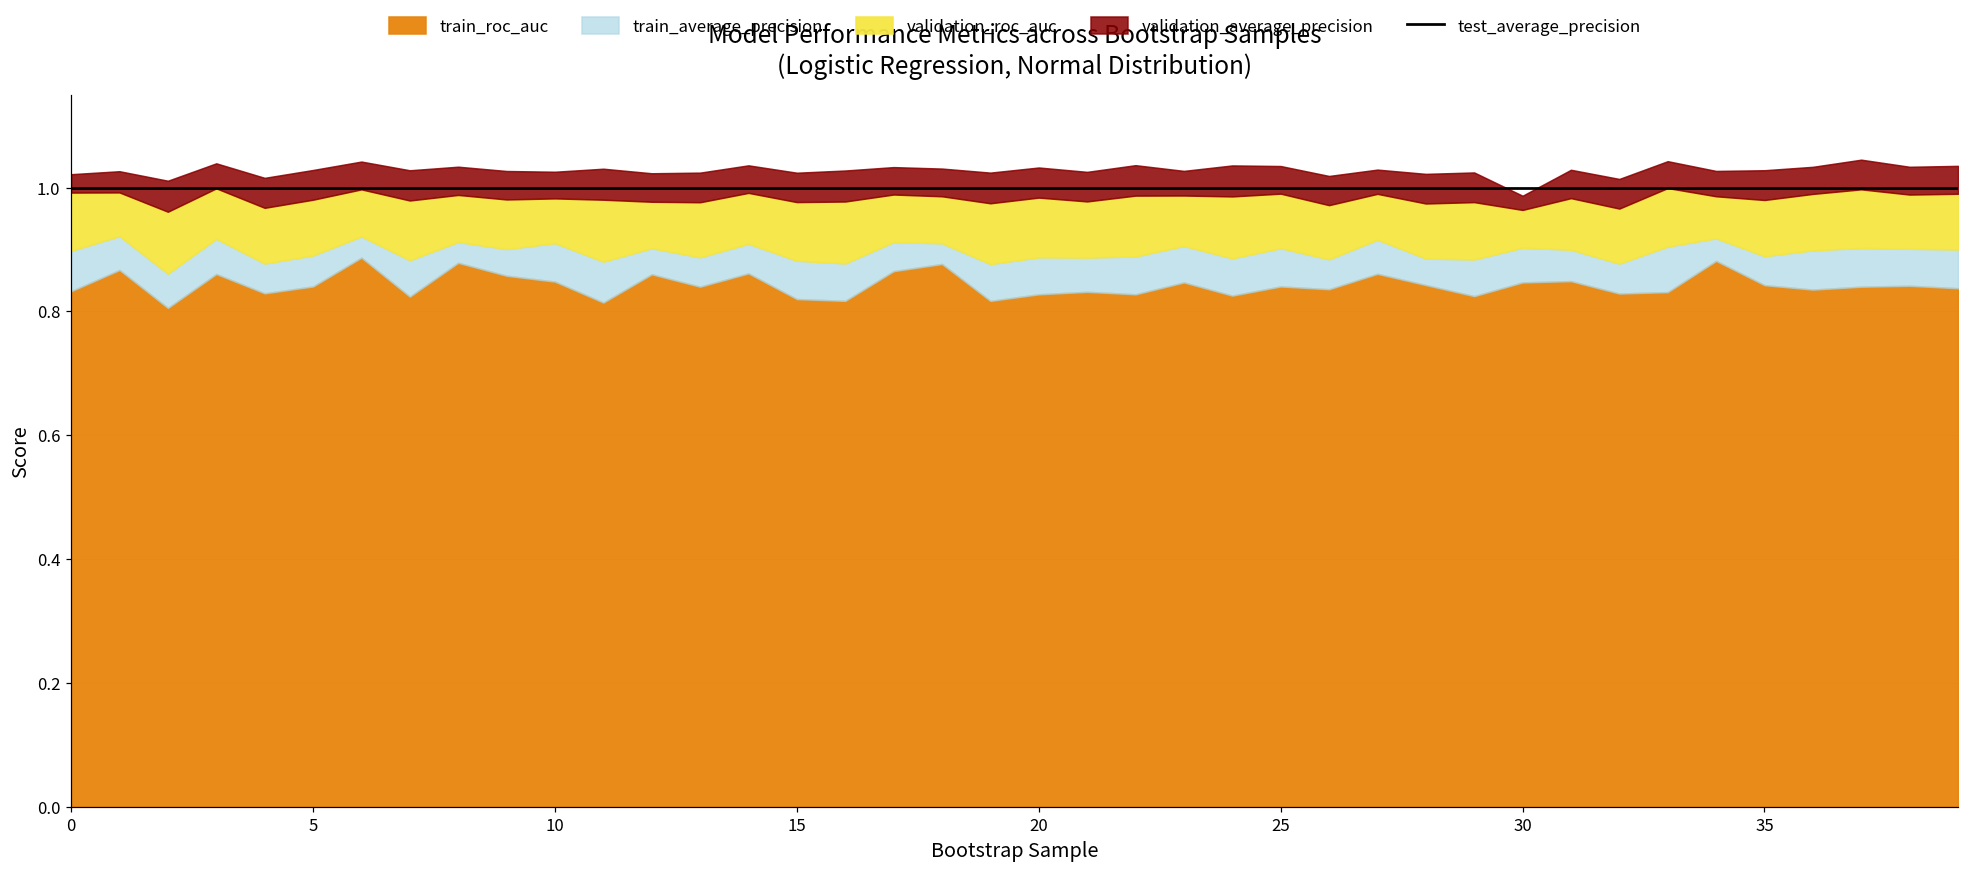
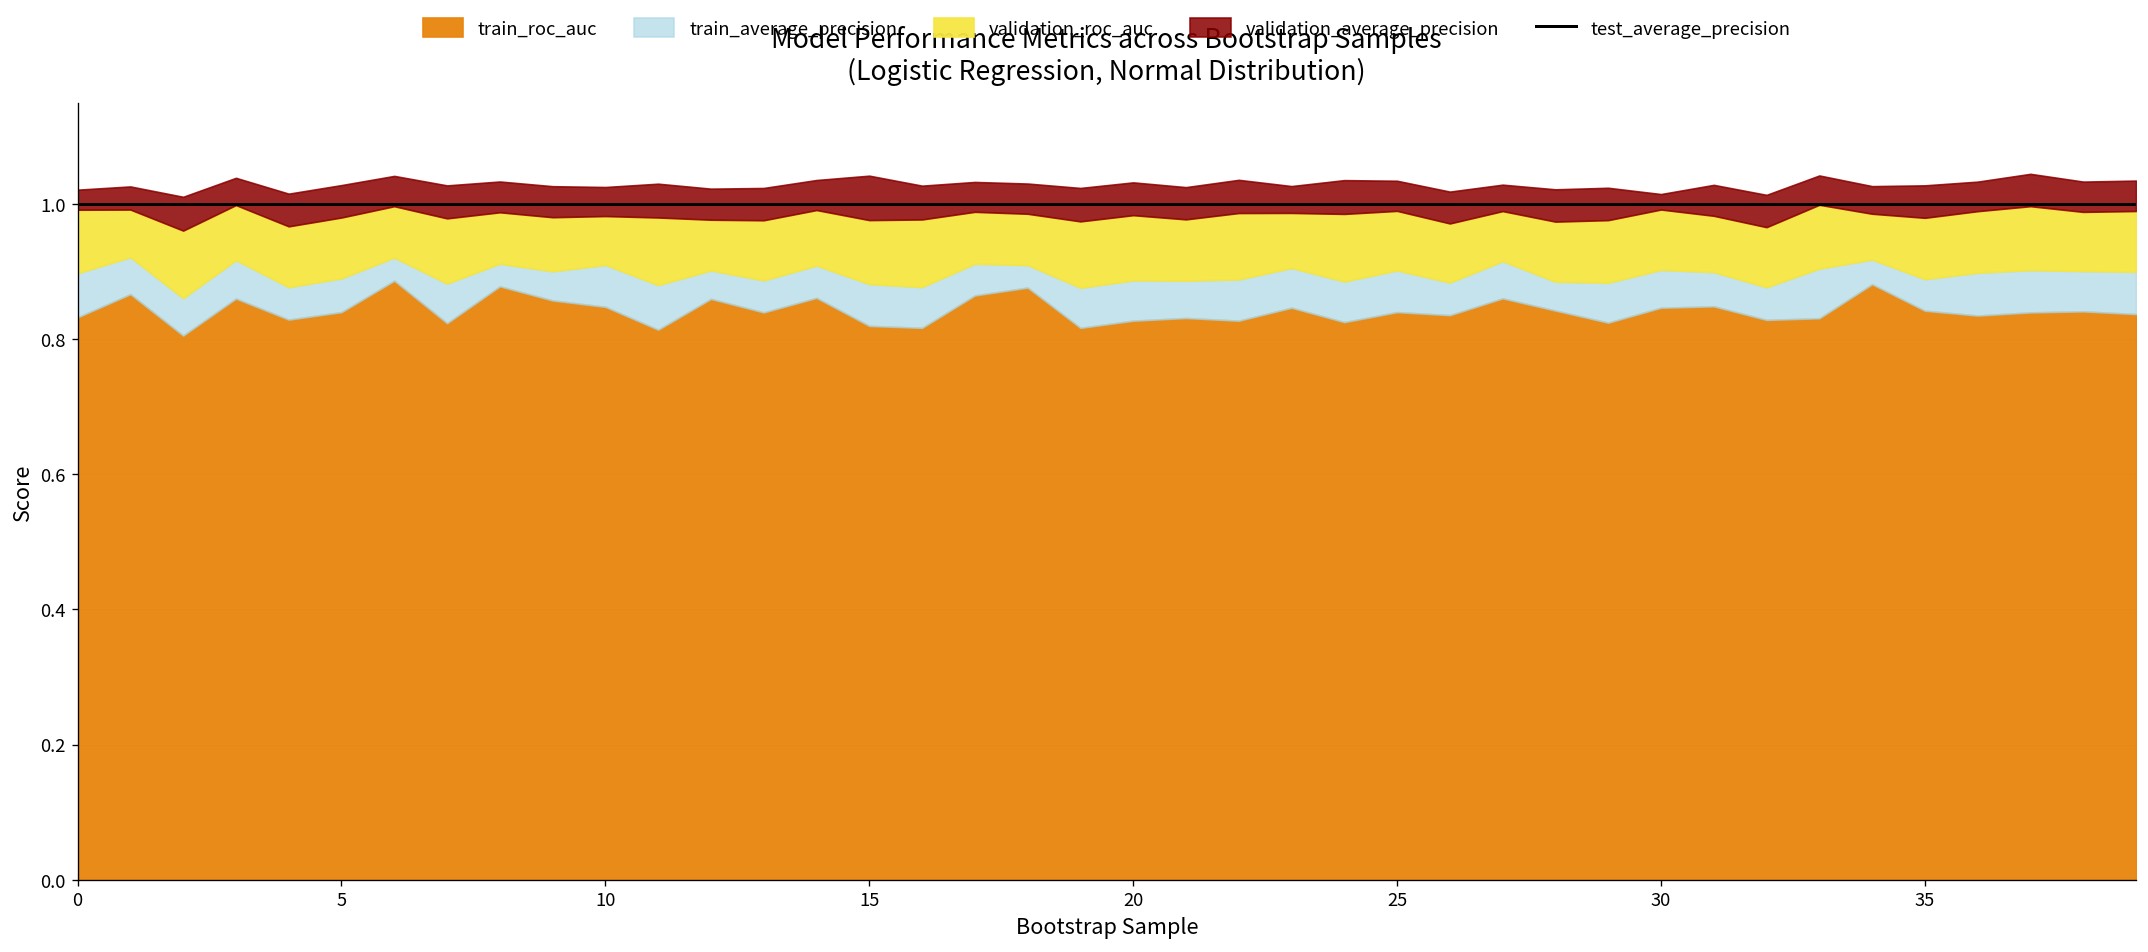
  {
    "test_average_precision": {
      "0": 1.00,
      "5": 1.00,
      "10": 1.00,
      "15": 1.00,
      "20": 1.00,
      "25": 1.00,
      "30": 1.00,
      "35": 1.00
    },
    "train_roc_auc": {
      "0": 0.83,
      "5": 0.84,
      "10": 0.85,
      "15": 0.82,
      "20": 0.83,
      "25": 0.84,
      "30": 0.85,
      "35": 0.84
    },
    "validation_roc_auc": {
      "0": 0.09,
      "5": 0.09,
      "10": 0.07,
      "15": 0.09,
      "20": 0.10,
      "25": 0.09,
-     "30": 0.06,
+     "30": 0.09,
      "35": 0.09
    },
    "validation_average_precision": {
      "0": 0.03,
      "5": 0.05,
      "10": 0.04,
-     "15": 0.05,
+     "15": 0.07,
      "20": 0.05,
      "25": 0.04,
      "30": 0.02,
      "35": 0.05
    }
  }
